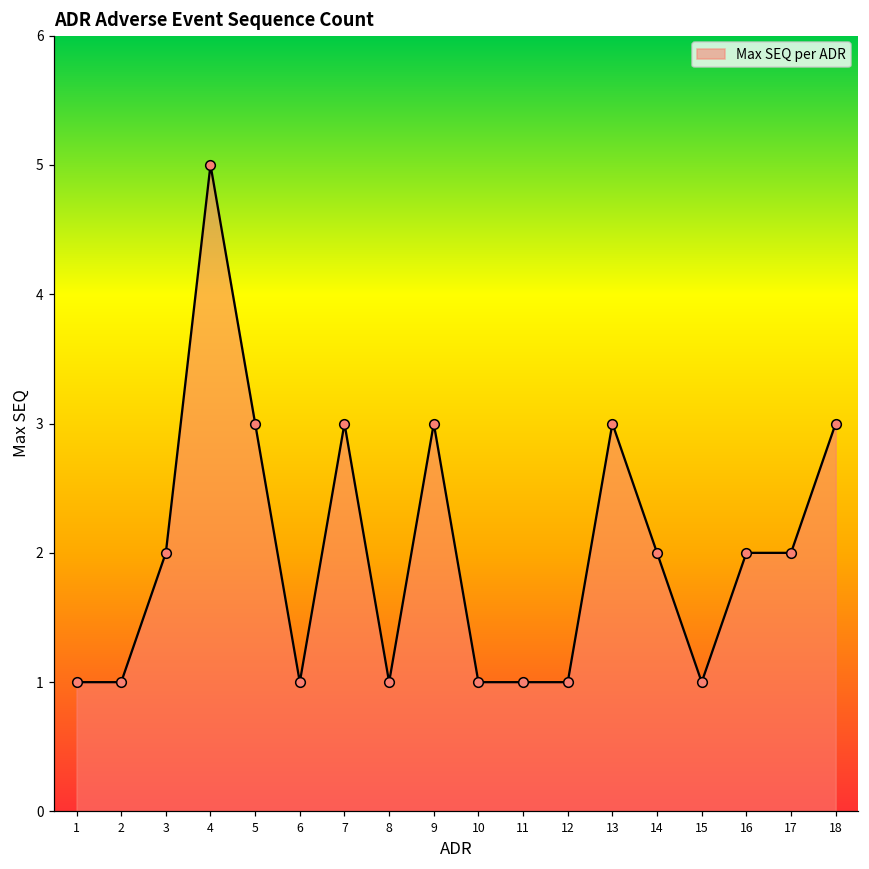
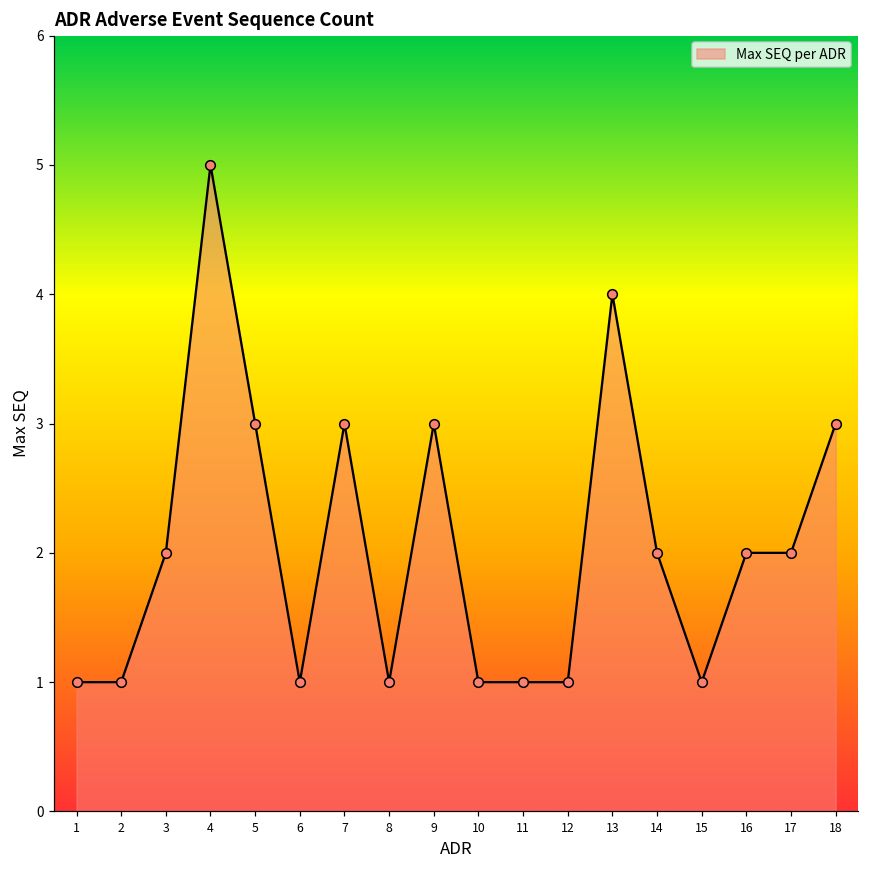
  {
    "1": 1,
    "2": 1,
    "3": 2,
    "4": 5,
    "5": 3,
    "6": 1,
    "7": 3,
    "8": 1,
    "9": 3,
    "10": 1,
    "11": 1,
    "12": 1,
-   "13": 3,
+   "13": 4,
    "14": 2,
    "15": 1,
    "16": 2,
    "17": 2,
    "18": 3
  }
